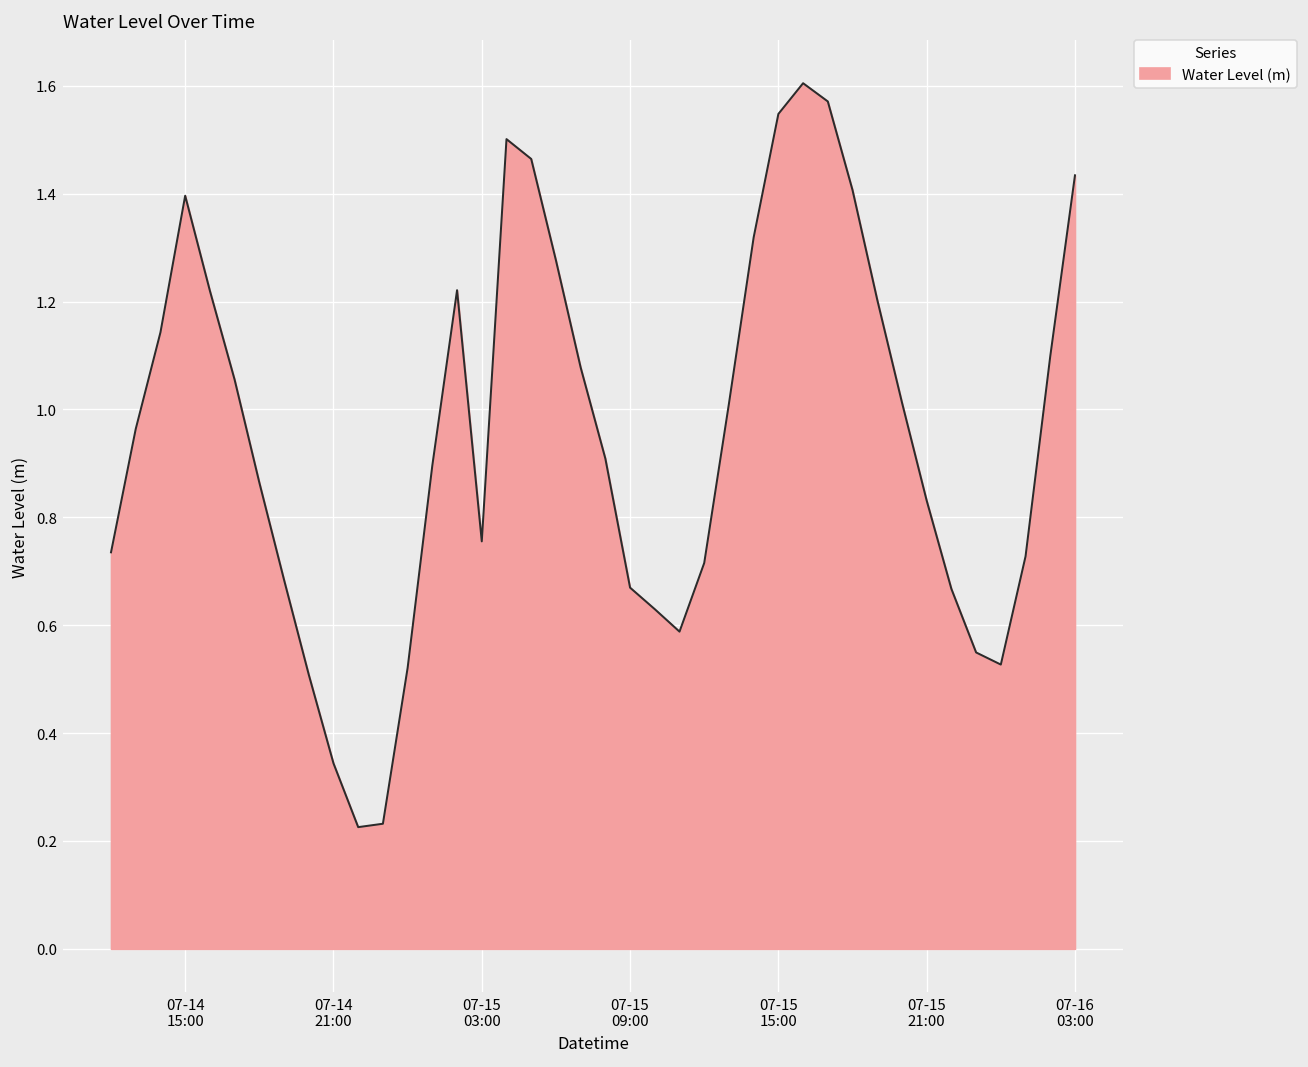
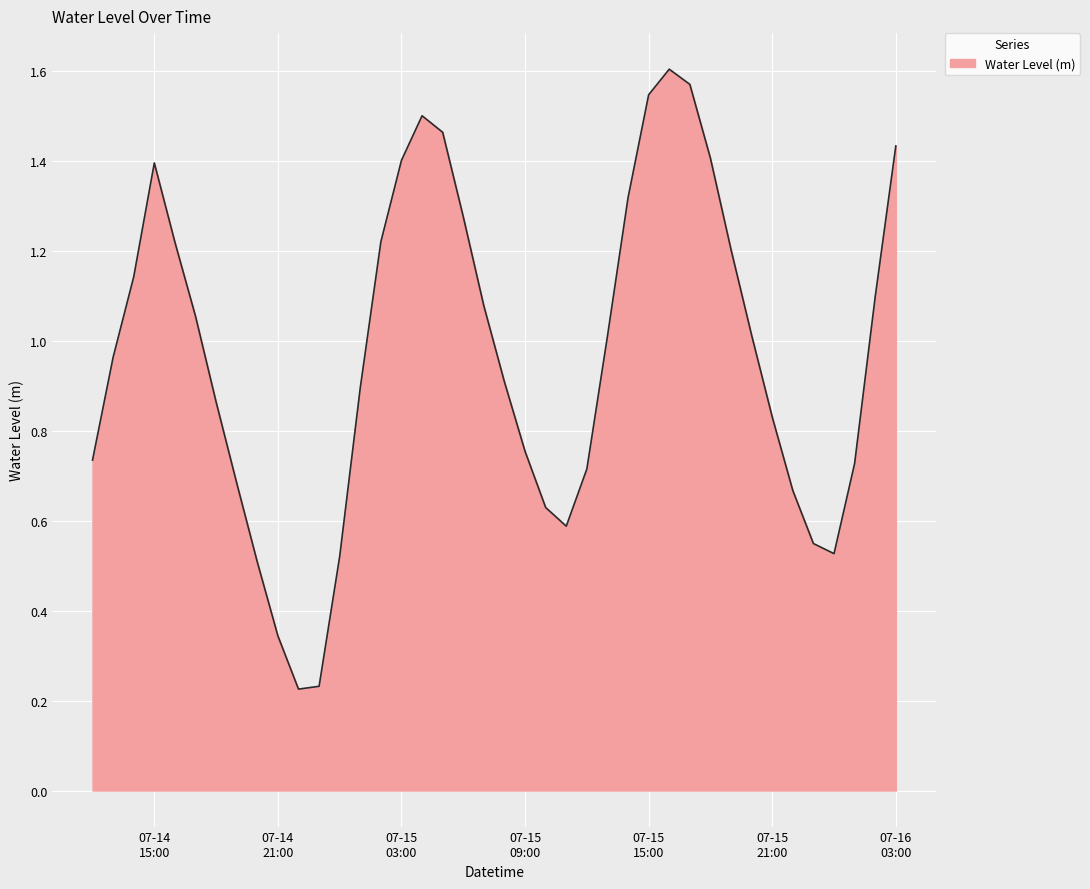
  {
    "07-14 15:00": 1.40,
    "07-14 21:00": 0.34,
-   "07-15 03:00": 0.76,
-   "07-15 09:00": 0.67,
+   "07-15 03:00": 1.40,
+   "07-15 09:00": 0.75,
    "07-15 15:00": 1.55,
    "07-15 21:00": 0.83,
    "07-16 03:00": 1.43
  }
